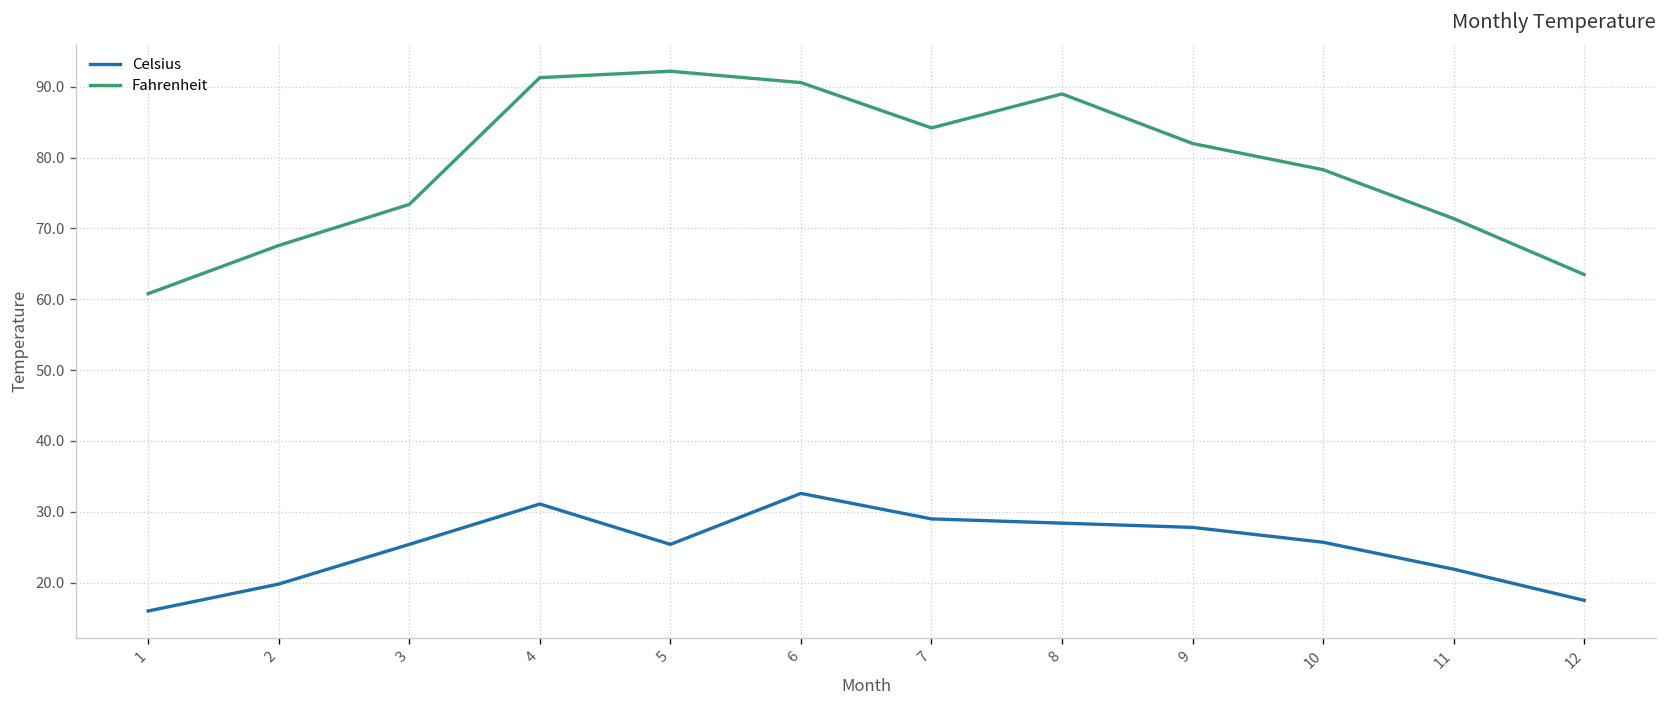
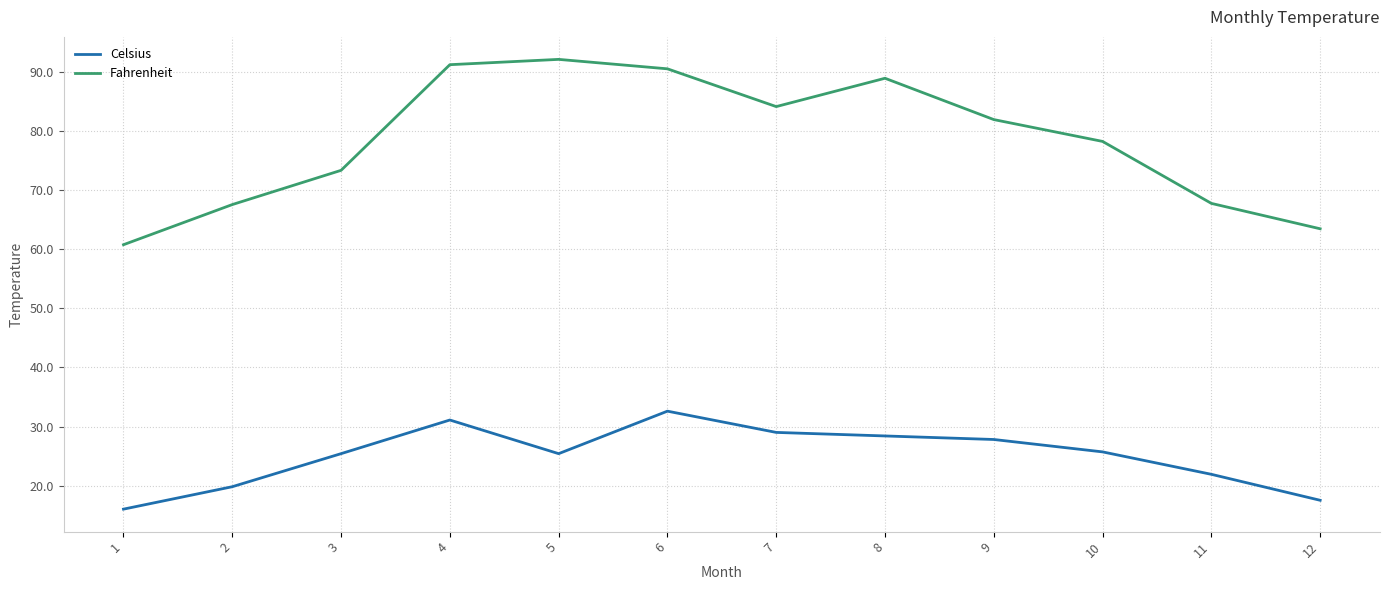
  {
    "Celsius": {
      "1": 16,
      "2": 20,
      "3": 25,
      "4": 31,
      "5": 25,
      "6": 33,
      "7": 29,
      "8": 28,
      "9": 28,
      "10": 26,
      "11": 22,
      "12": 18
    },
    "Fahrenheit": {
      "1": 61,
      "2": 68,
      "3": 73,
      "4": 91,
      "5": 92,
      "6": 91,
      "7": 84,
      "8": 89,
      "9": 82,
      "10": 78,
-     "11": 71,
+     "11": 68,
      "12": 64
    }
  }
